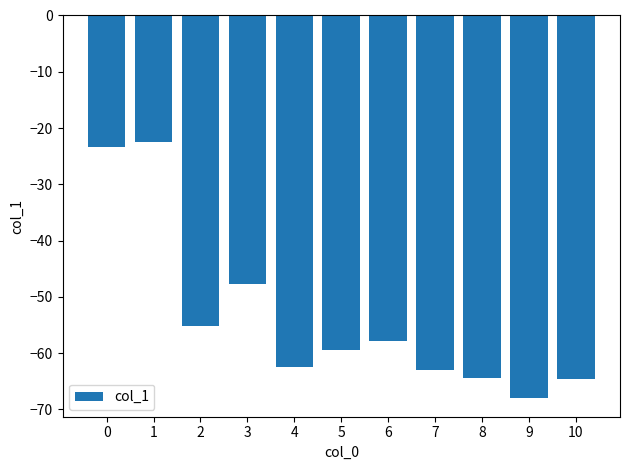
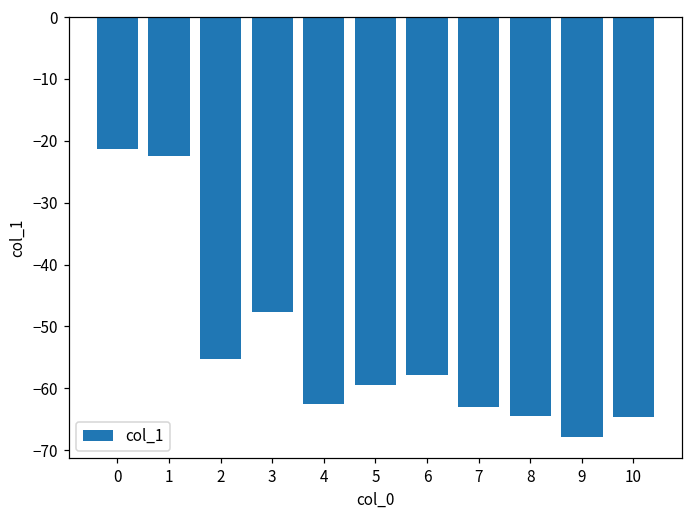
  {
-   "0": -23,
+   "0": -21,
    "1": -22,
    "2": -55,
    "3": -48,
    "4": -62,
    "5": -60,
    "6": -58,
    "7": -63,
    "8": -64,
    "9": -68,
    "10": -65
  }
